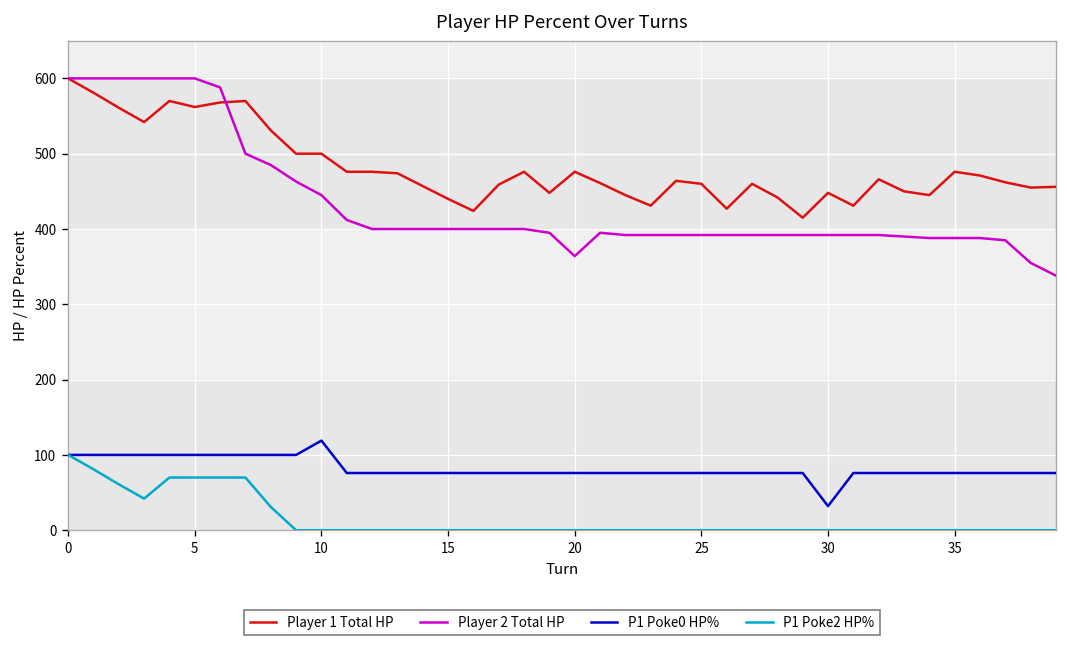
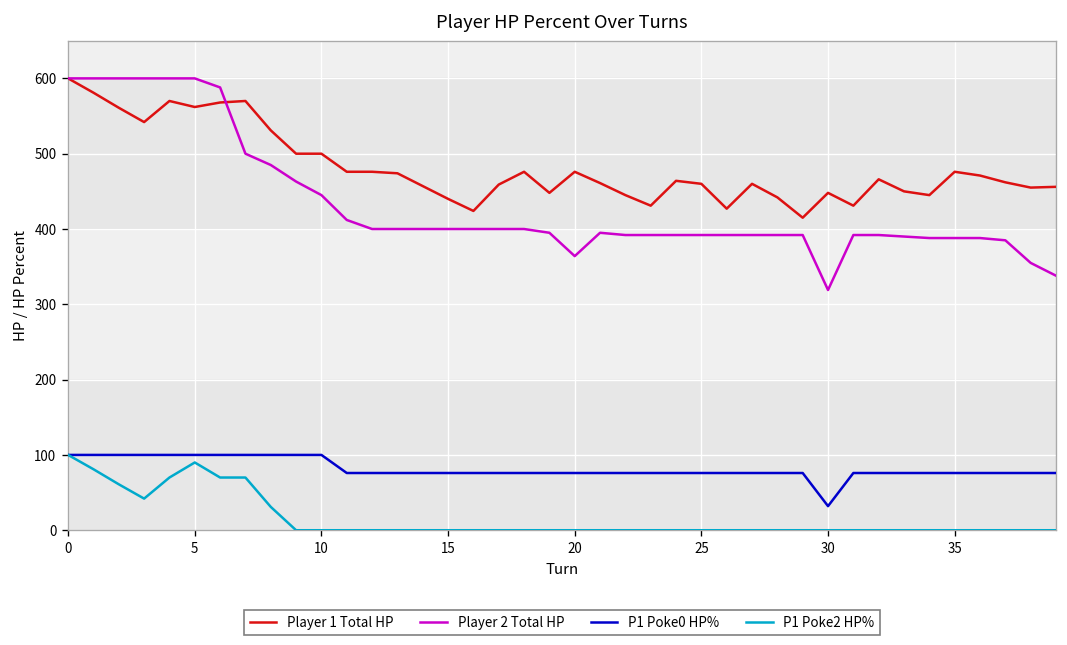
  {
    "Player 1 Total HP": {
      "5": 560,
      "10": 500,
      "15": 440,
      "20": 480,
      "25": 460,
      "30": 450,
      "35": 480
    },
    "Player 2 Total HP": {
      "5": 600,
      "10": 450,
      "15": 400,
      "20": 360,
      "25": 390,
-     "30": 390,
+     "30": 320,
      "35": 390
    },
    "P1 Poke0 HP%": {
      "5": 100,
-     "10": 120,
+     "10": 100,
      "15": 80,
      "20": 80,
      "25": 80,
      "30": 30,
      "35": 80
    },
    "P1 Poke2 HP%": {
-     "5": 70,
+     "5": 90,
      "10": 0,
      "15": 0,
      "20": 0,
      "25": 0,
      "30": 0,
      "35": 0
    }
  }
